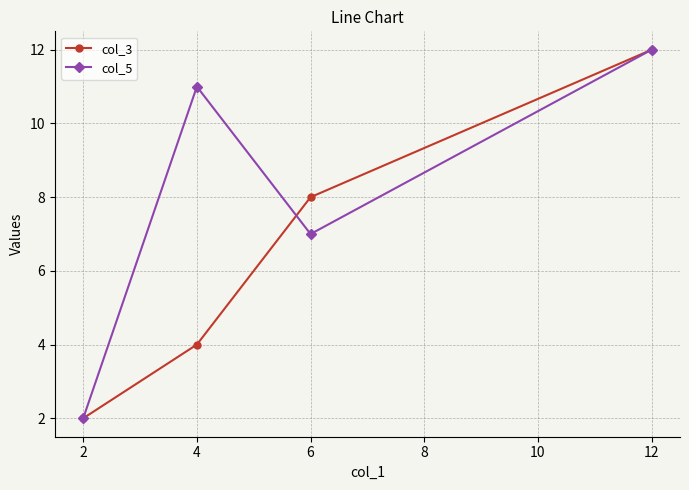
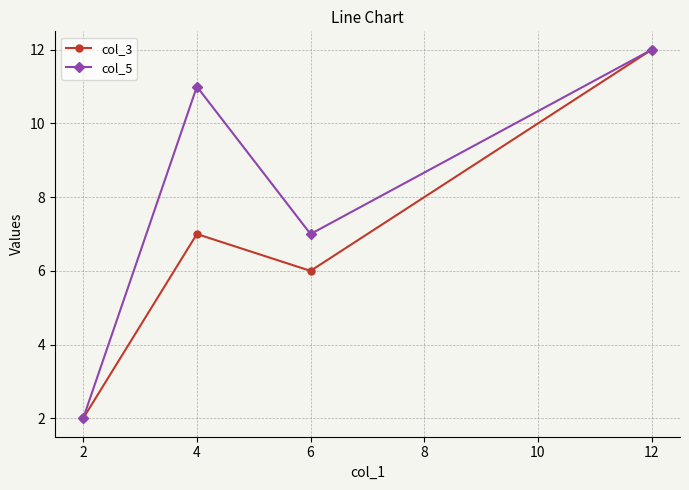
  {
    "col_3": {
-     "4": 4,
-     "6": 8
+     "4": 7,
+     "6": 6
    },
    "col_5": {
      "4": 11,
      "6": 7
    }
  }
